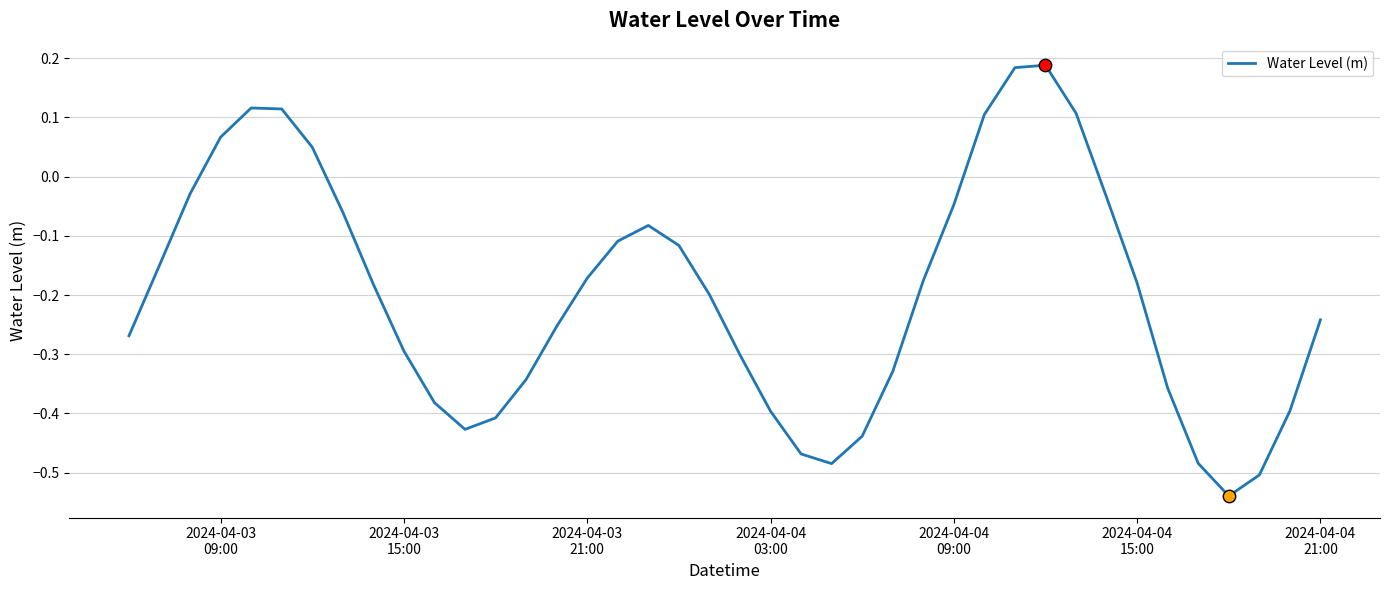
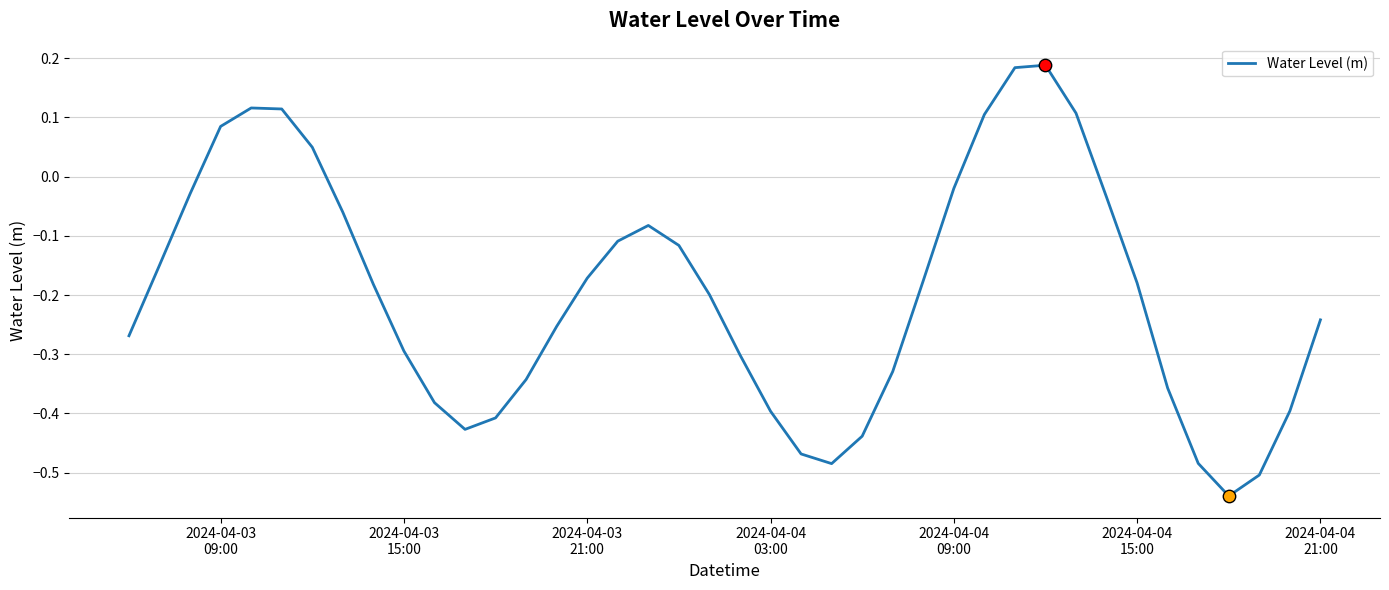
  {
    "Water Level (m)": {
-     "2024-04-03 09:00": 0.07,
+     "2024-04-03 09:00": 0.08,
      "2024-04-03 15:00": -0.29,
      "2024-04-03 21:00": -0.17,
      "2024-04-04 03:00": -0.40,
-     "2024-04-04 09:00": -0.05,
+     "2024-04-04 09:00": -0.02,
      "2024-04-04 15:00": -0.18,
      "2024-04-04 21:00": -0.24
    }
  }
